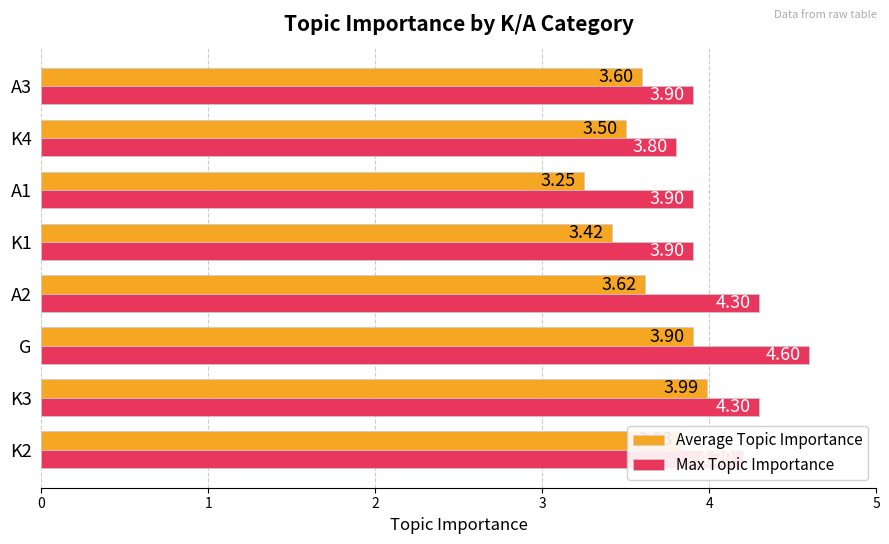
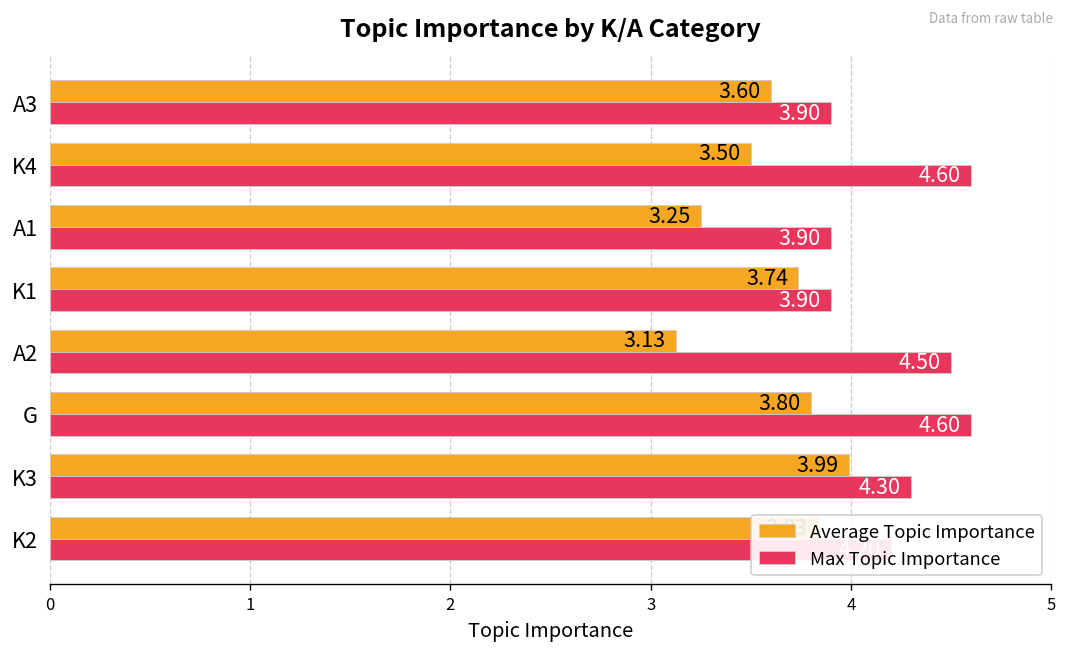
  {
    "Average Topic Importance": {
      "A3": 3.60,
      "K4": 3.50,
      "A1": 3.25,
-     "K1": 3.42,
-     "A2": 3.62,
-     "G": 3.90,
+     "K1": 3.74,
+     "A2": 3.13,
+     "G": 3.80,
      "K3": 3.99
    },
    "Max Topic Importance": {
      "A3": 3.90,
-     "K4": 3.80,
+     "K4": 4.60,
      "A1": 3.90,
      "K1": 3.90,
-     "A2": 4.30,
+     "A2": 4.50,
      "G": 4.60,
      "K3": 4.30
    }
  }
